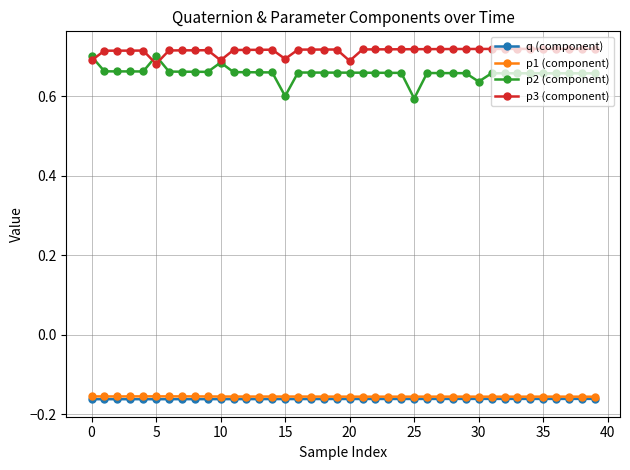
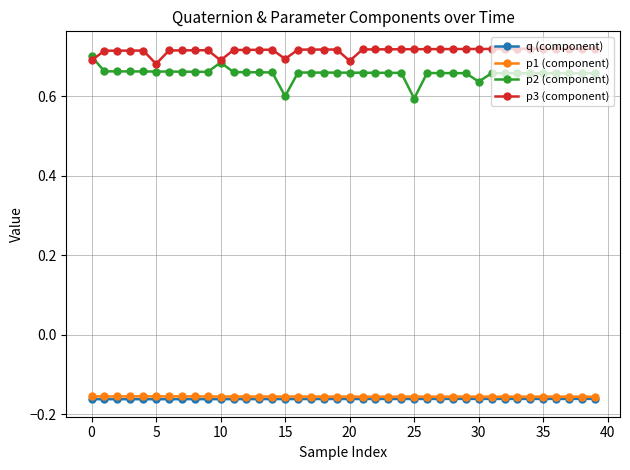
  {
    "q (component)": {
      "0": -0.16,
      "5": -0.16,
      "10": -0.16
    },
    "p1 (component)": {
      "0": -0.16,
      "5": -0.16,
      "10": -0.16
    },
    "p2 (component)": {
      "0": 0.70,
-     "5": 0.70,
+     "5": 0.66,
      "15": 0.60,
      "20": 0.66,
      "25": 0.59,
      "30": 0.64
    },
    "p3 (component)": {
      "0": 0.69,
      "5": 0.68,
      "15": 0.69,
      "20": 0.69,
      "25": 0.72,
      "30": 0.72
    }
  }
